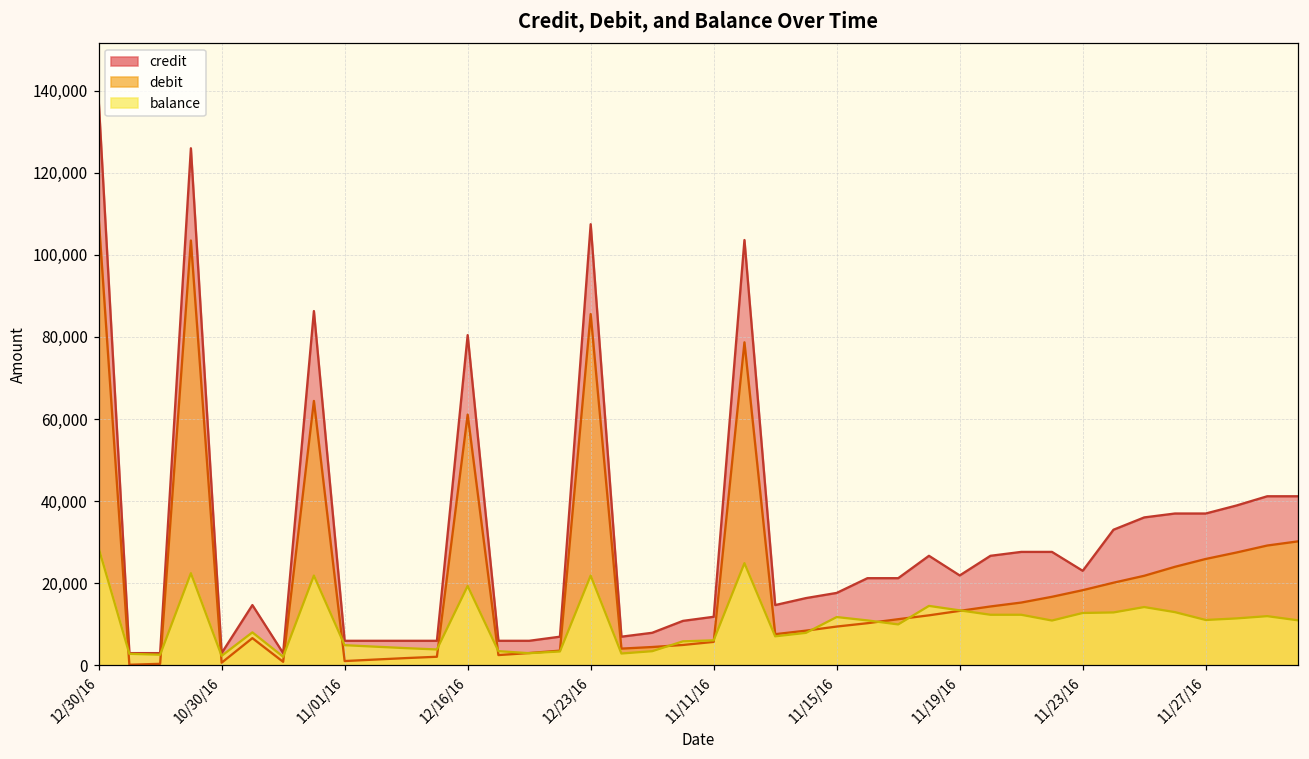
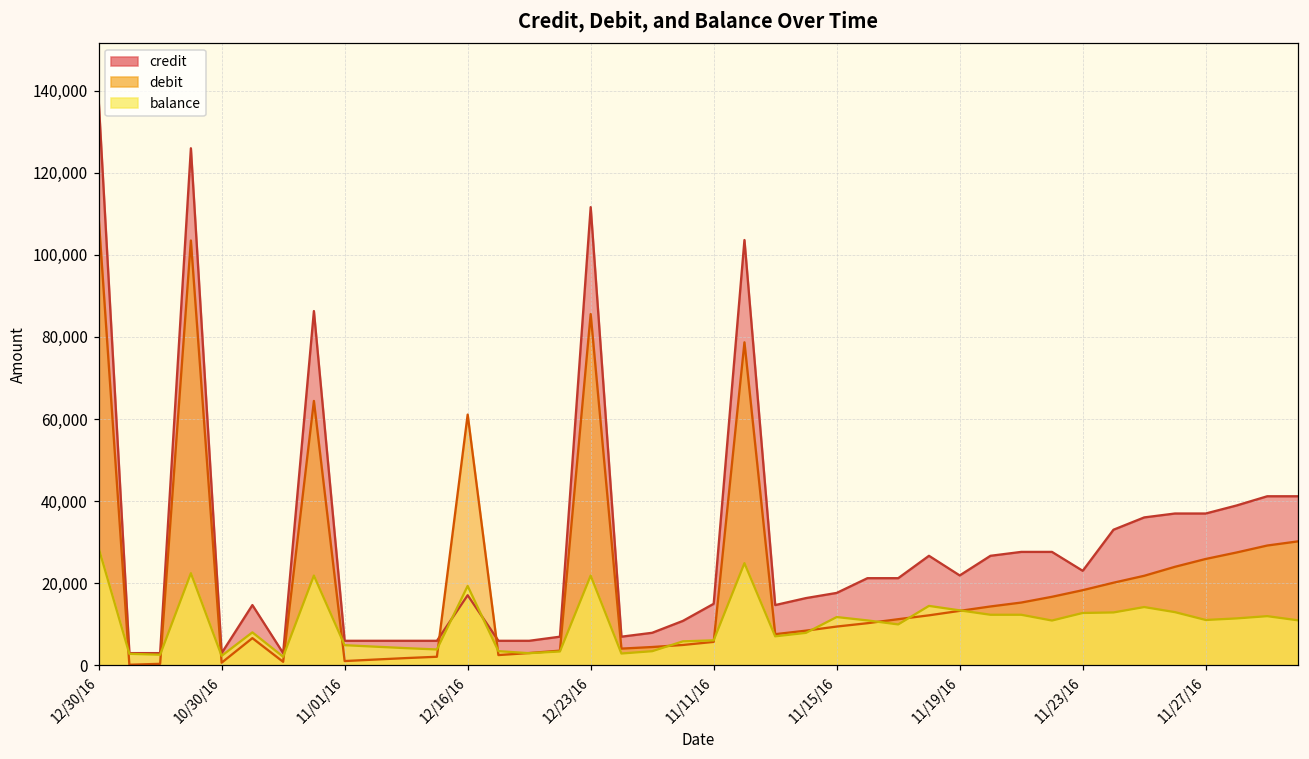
  {
    "credit": {
      "12/30/16": "138,000",
      "11/01/16": "6,000",
-     "12/16/16": "80,000",
-     "12/23/16": "107,000",
-     "11/11/16": "12,000",
+     "12/16/16": "17,000",
+     "12/23/16": "112,000",
+     "11/11/16": "15,000",
      "11/15/16": "18,000",
      "11/19/16": "22,000",
      "11/23/16": "23,000",
      "11/27/16": "37,000"
    }
  }
